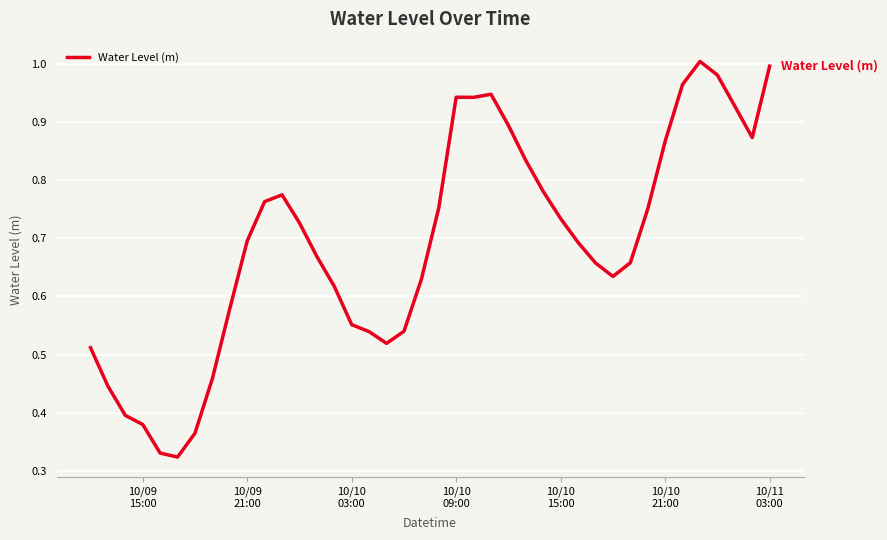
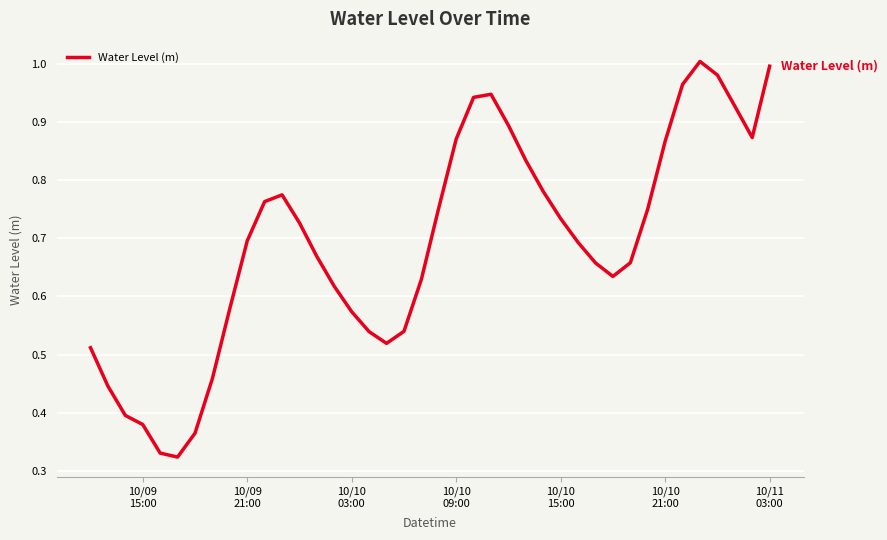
  {
    "10/09 15:00": 0.38,
    "10/09 21:00": 0.70,
-   "10/10 03:00": 0.55,
-   "10/10 09:00": 0.94,
+   "10/10 03:00": 0.57,
+   "10/10 09:00": 0.87,
    "10/10 15:00": 0.73,
    "10/10 21:00": 0.87,
    "10/11 03:00": 1.00
  }
